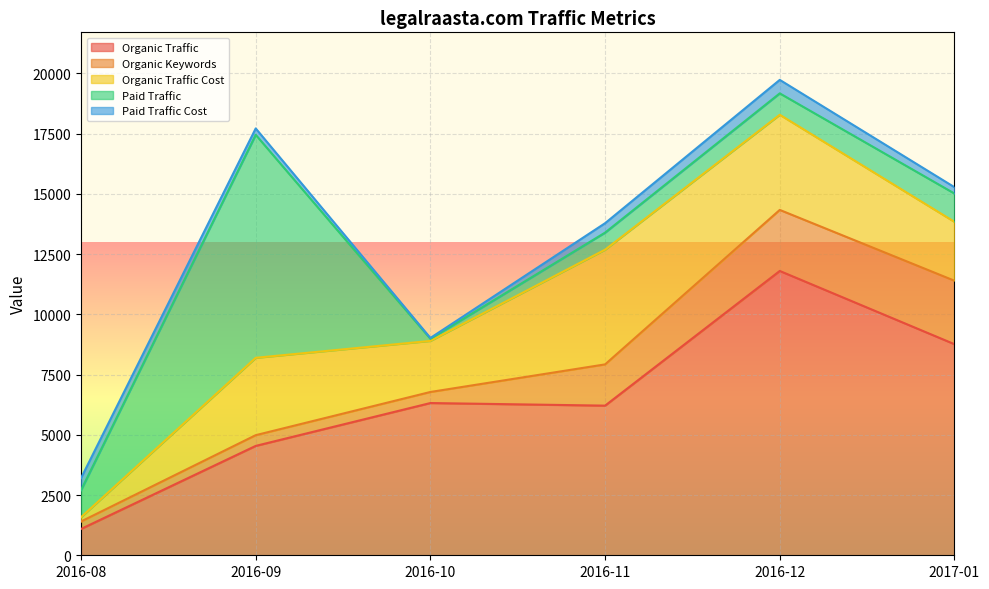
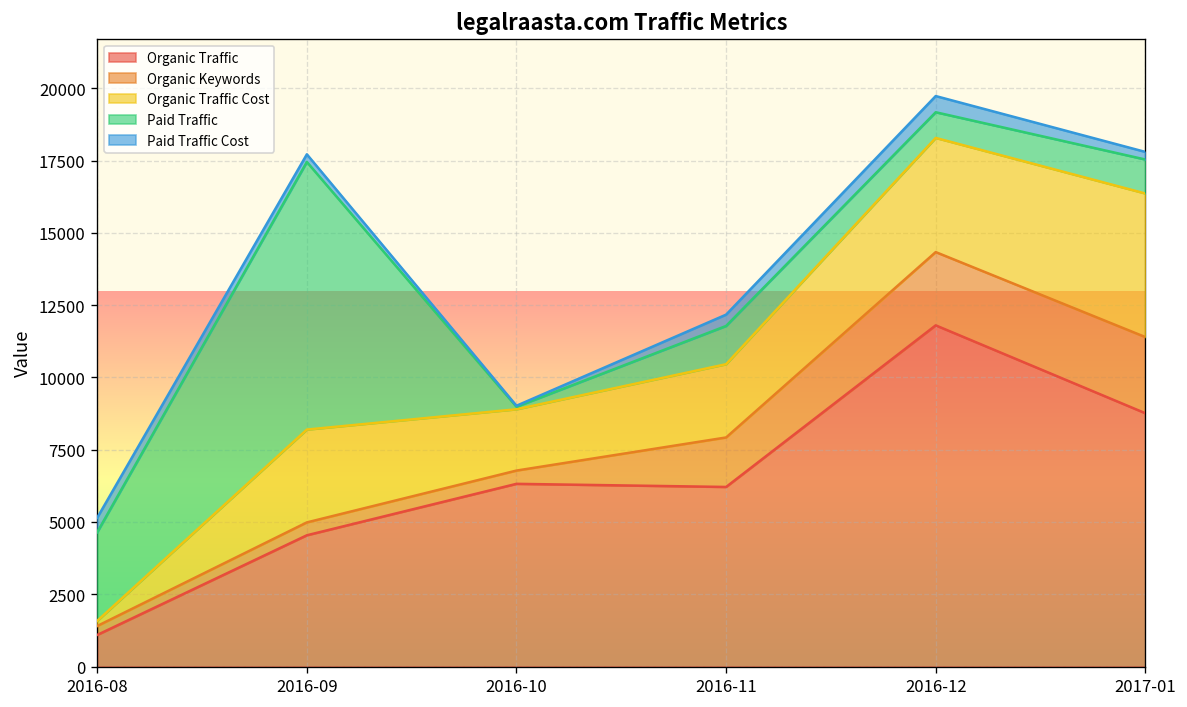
  {
    "Organic Traffic Cost": {
      "2016-08": 200,
      "2016-09": 3200,
-     "2016-11": 4800,
+     "2016-11": 2500,
      "2016-12": 3900,
-     "2017-01": 2400
+     "2017-01": 5000
    },
    "Paid Traffic": {
-     "2016-08": 1100,
+     "2016-08": 3100,
      "2016-09": 9300,
-     "2016-11": 700,
+     "2016-11": 1300,
      "2016-12": 900,
      "2017-01": 1200
    },
    "Paid Traffic Cost": {
      "2016-08": 500,
      "2016-09": 300,
      "2016-11": 400,
      "2016-12": 600,
      "2017-01": 300
    }
  }
